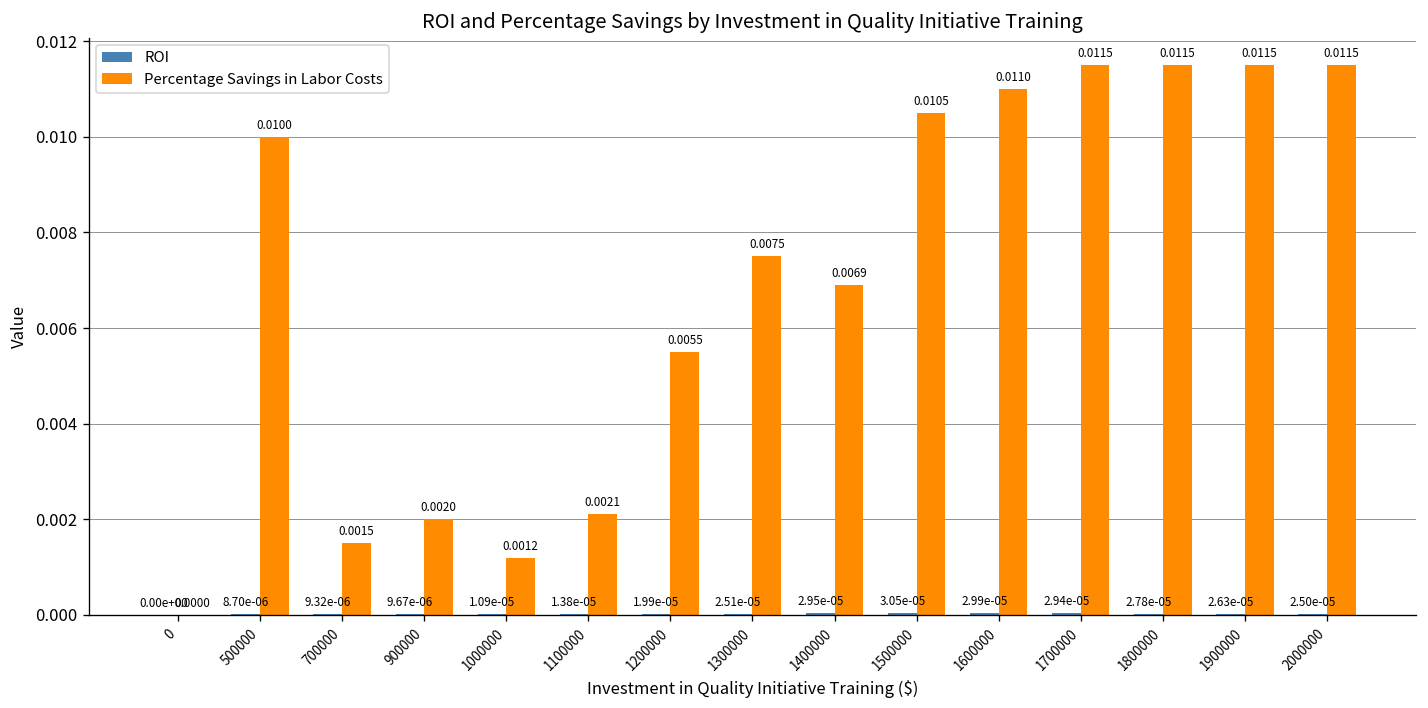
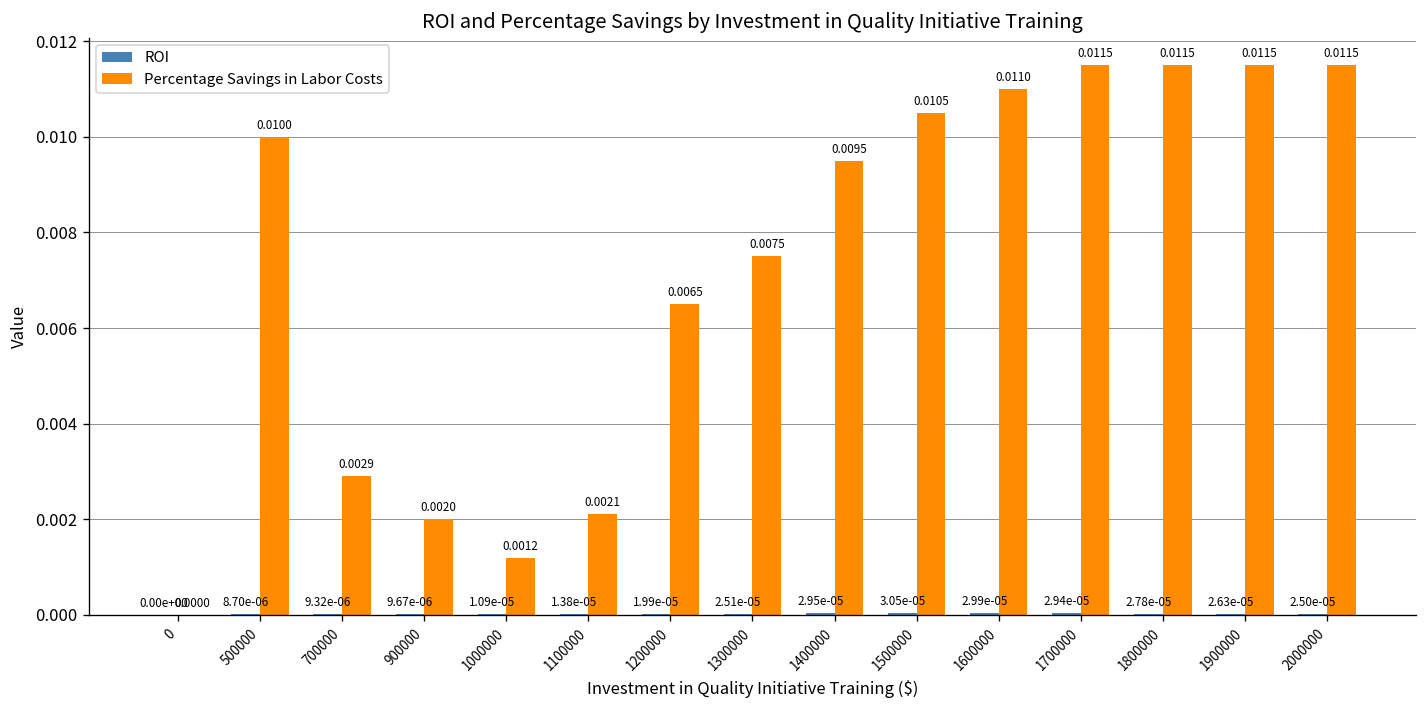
  {
    "ROI": {
      "500000": "8.70e-06",
      "700000": "9.32e-06",
      "900000": "9.67e-06",
      "1000000": "1.09e-05",
      "1100000": "1.38e-05",
      "1200000": "1.99e-05",
      "1300000": "2.51e-05",
      "1400000": "2.95e-05",
      "1500000": "3.05e-05",
      "1600000": "2.99e-05",
      "1700000": "2.94e-05",
      "1800000": "2.78e-05",
      "1900000": "2.63e-05",
      "2000000": "2.50e-05"
    },
    "Percentage Savings in Labor Costs": {
      "500000": "0.0100",
-     "700000": "0.0015",
+     "700000": "0.0029",
      "900000": "0.0020",
      "1000000": "0.0012",
      "1100000": "0.0021",
-     "1200000": "0.0055",
+     "1200000": "0.0065",
      "1300000": "0.0075",
-     "1400000": "0.0069",
+     "1400000": "0.0095",
      "1500000": "0.0105",
      "1600000": "0.0110",
      "1700000": "0.0115",
      "1800000": "0.0115",
      "1900000": "0.0115",
      "2000000": "0.0115"
    }
  }
